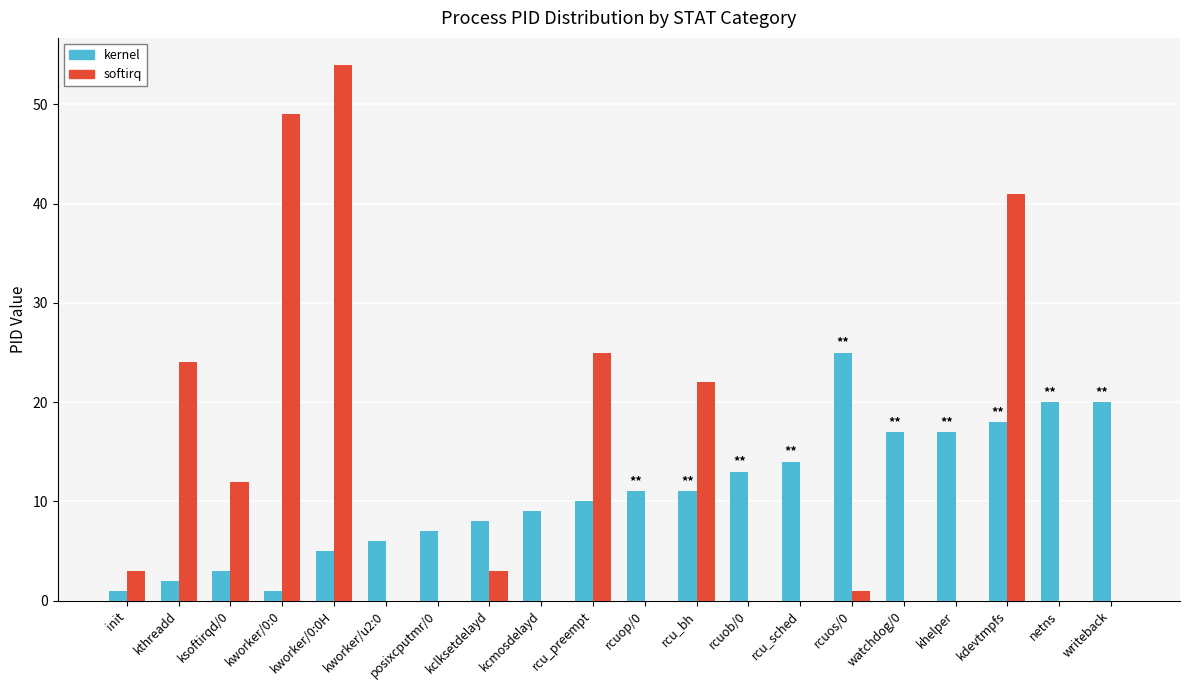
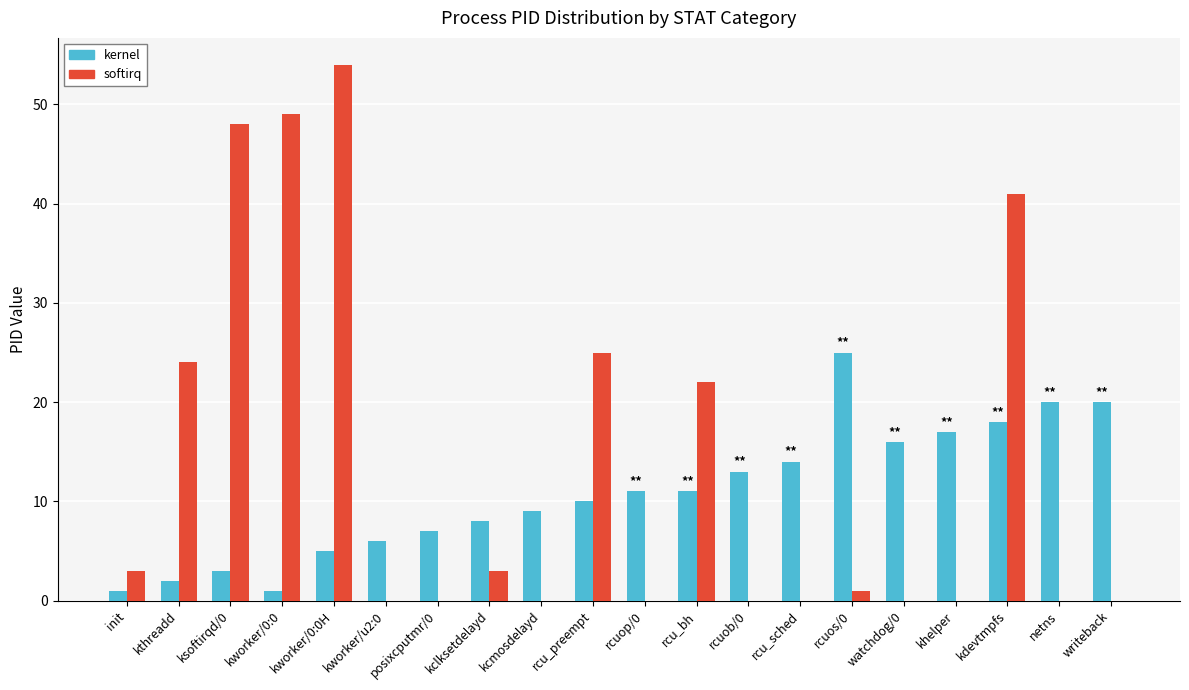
  {
    "kernel": {
      "init": 1,
      "kthreadd": 2,
      "ksoftirqd/0": 3,
      "kworker/0:0": 1,
      "kworker/0:0H": 5,
      "kworker/u2:0": 6,
      "posixcputmr/0": 7,
      "kclksetdelayd": 8,
      "kcmosdelayd": 9,
      "rcu_preempt": 10,
      "rcuop/0": 11,
      "rcu_bh": 11,
      "rcuob/0": 13,
      "rcu_sched": 14,
      "rcuos/0": 25,
-     "watchdog/0": 17,
+     "watchdog/0": 16,
      "khelper": 17,
      "kdevtmpfs": 18,
      "netns": 20,
      "writeback": 20
    },
    "softirq": {
      "init": 3,
      "kthreadd": 24,
-     "ksoftirqd/0": 12,
+     "ksoftirqd/0": 48,
      "kworker/0:0": 49,
      "kworker/0:0H": 54,
      "kworker/u2:0": 0,
      "posixcputmr/0": 0,
      "kclksetdelayd": 3,
      "kcmosdelayd": 0,
      "rcu_preempt": 25,
      "rcuop/0": 0,
      "rcu_bh": 22,
      "rcuob/0": 0,
      "rcu_sched": 0,
      "rcuos/0": 1,
      "watchdog/0": 0,
      "khelper": 0,
      "kdevtmpfs": 41,
      "netns": 0,
      "writeback": 0
    }
  }
